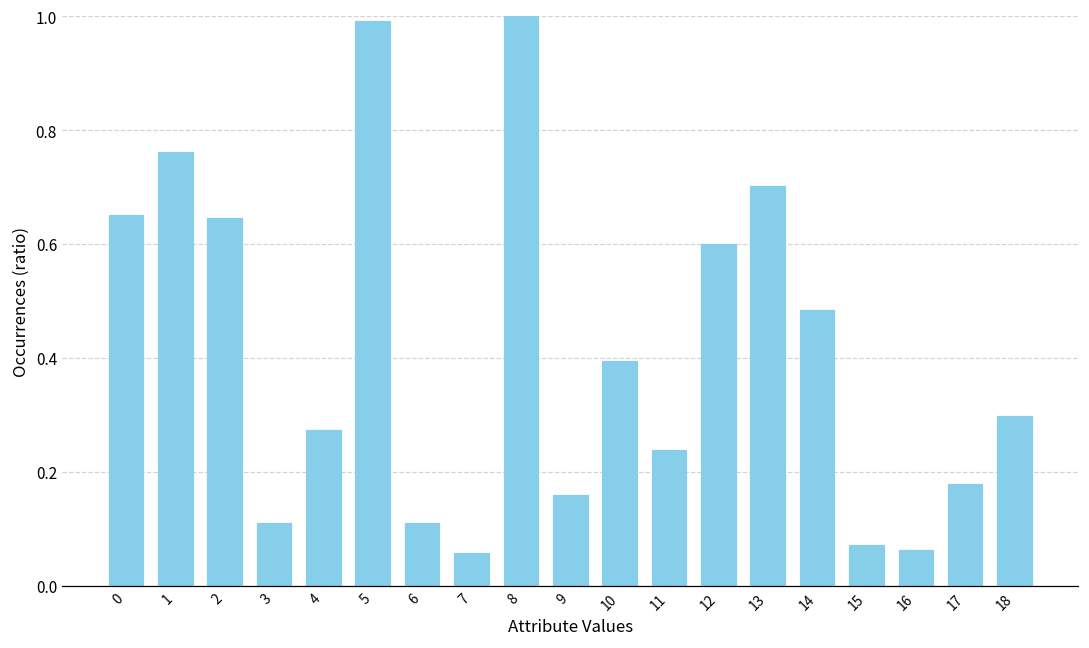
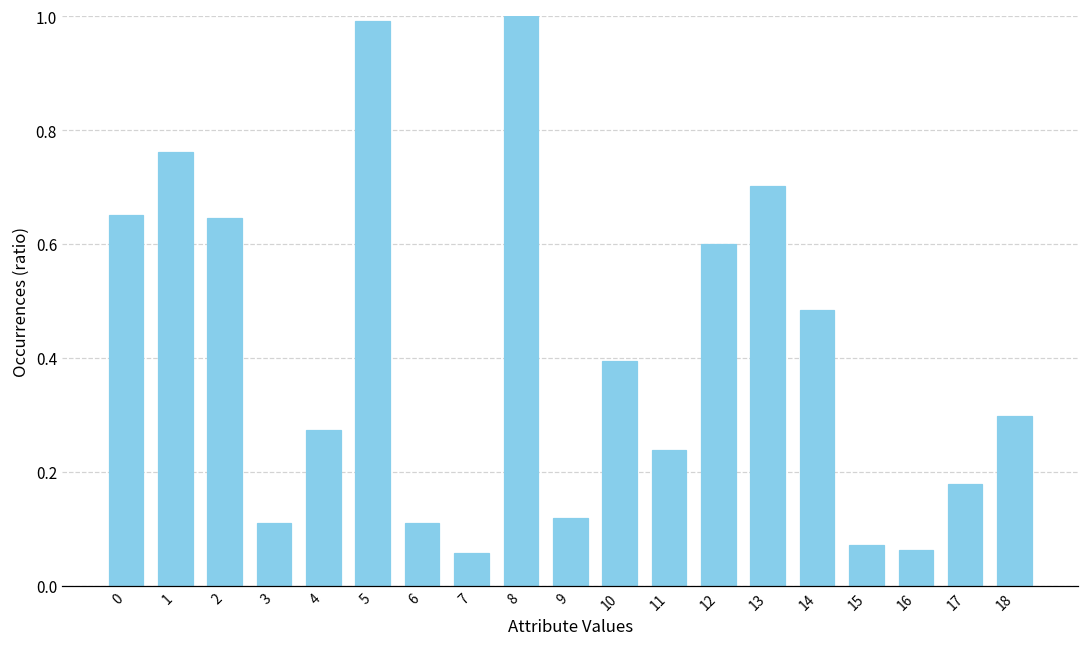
  {
    "0": 0.65,
    "1": 0.76,
    "2": 0.64,
    "3": 0.11,
    "4": 0.27,
    "5": 0.99,
    "6": 0.11,
    "7": 0.06,
    "8": 1.00,
-   "9": 0.16,
+   "9": 0.12,
    "10": 0.40,
    "11": 0.24,
    "12": 0.60,
    "13": 0.70,
    "14": 0.48,
    "15": 0.07,
    "16": 0.06,
    "17": 0.18,
    "18": 0.30
  }
